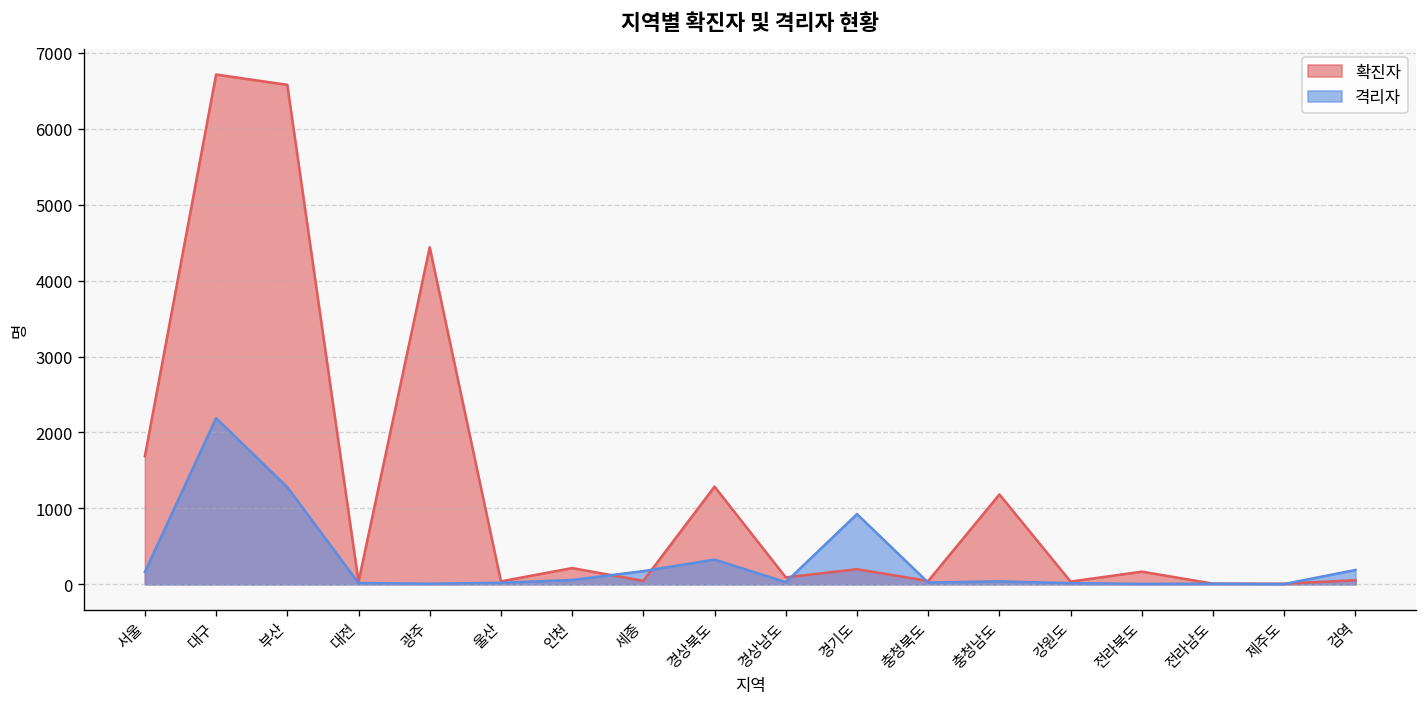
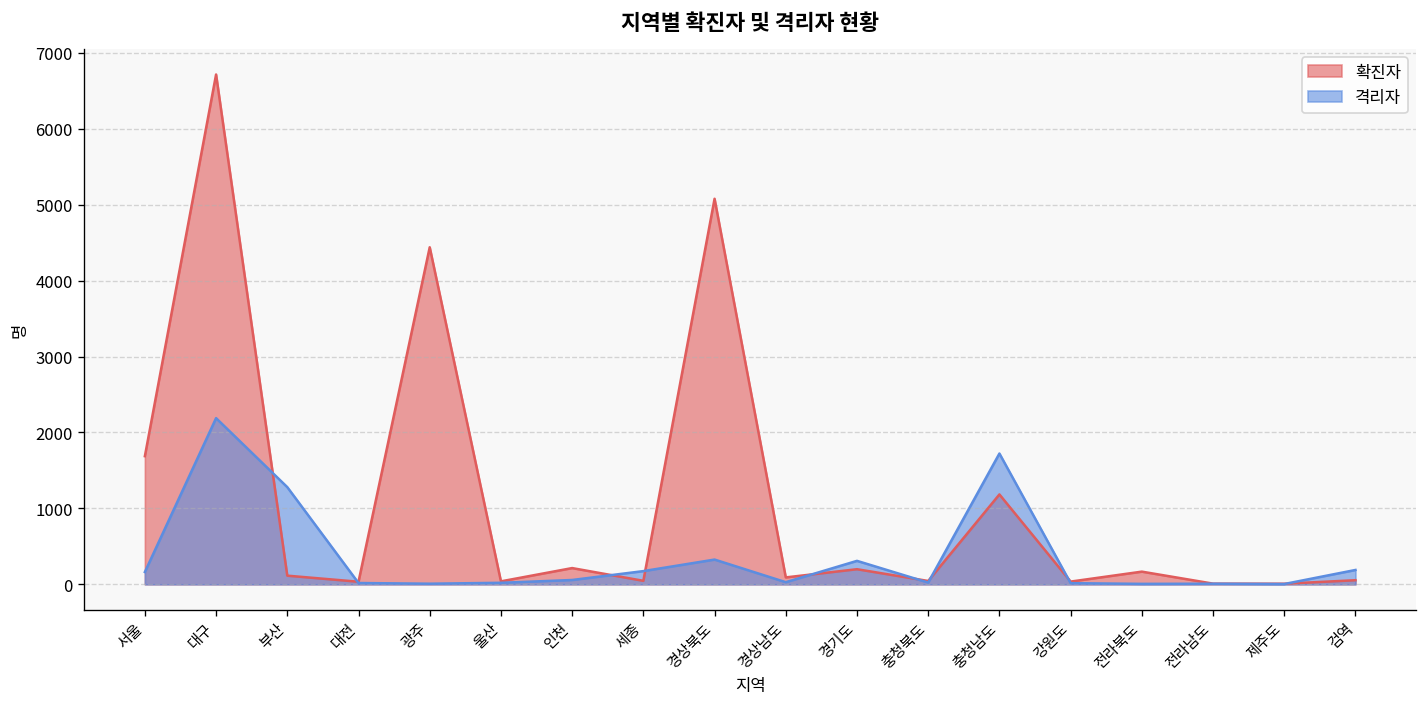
  {
    "확진자": {
      "서울": 1700,
      "대구": 6700,
-     "부산": 6600,
+     "부산": 100,
      "광주": 4400,
      "인천": 200,
      "세종": 0,
-     "경상북도": 1300,
+     "경상북도": 5100,
      "경상남도": 100,
      "경기도": 200,
      "충청남도": 1200,
      "전라북도": 200,
      "검역": 100
    },
    "격리자": {
      "서울": 200,
      "대구": 2200,
      "부산": 1300,
      "광주": 0,
      "인천": 100,
      "세종": 200,
      "경상북도": 300,
      "경상남도": 0,
-     "경기도": 900,
-     "충청남도": 0,
+     "경기도": 300,
+     "충청남도": 1700,
      "전라북도": 0,
      "검역": 200
    }
  }
